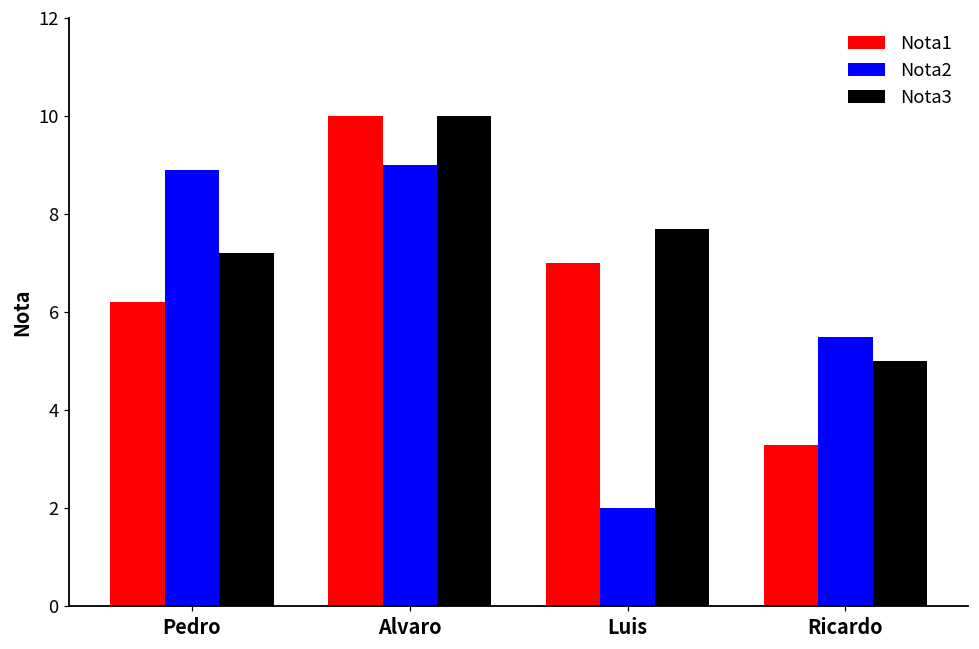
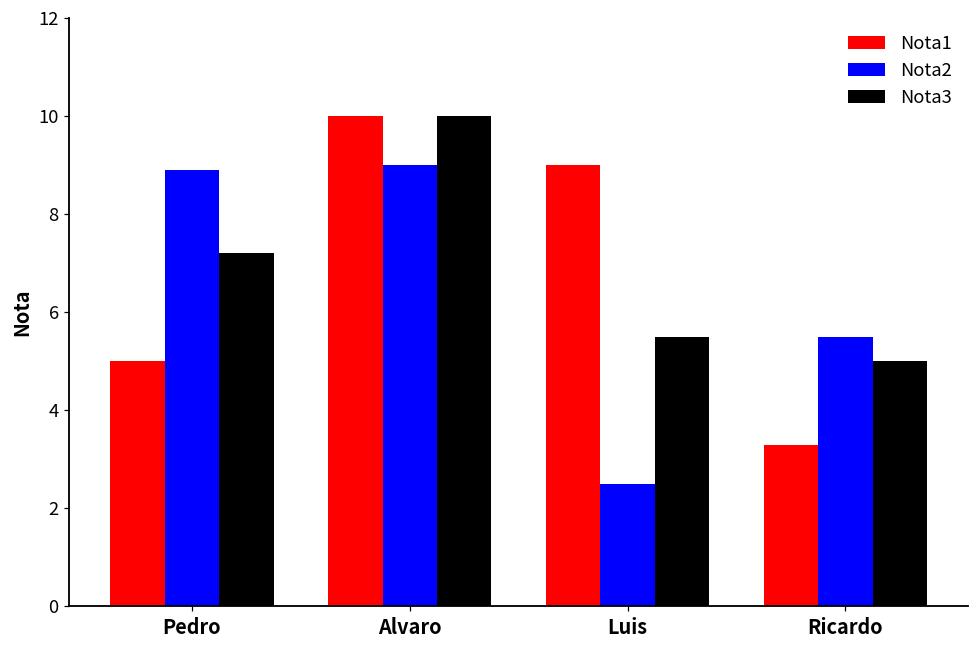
  {
    "Nota1": {
-     "Pedro": 6.2,
+     "Pedro": 5.0,
      "Alvaro": 10.0,
-     "Luis": 7,
+     "Luis": 9,
      "Ricardo": 3.3
    },
    "Nota2": {
      "Pedro": 8.9,
      "Alvaro": 9.0,
-     "Luis": 2.0,
+     "Luis": 2.5,
      "Ricardo": 5.5
    },
    "Nota3": {
      "Pedro": 7.2,
      "Alvaro": 10.0,
-     "Luis": 7.7,
+     "Luis": 5.5,
      "Ricardo": 5.0
    }
  }
